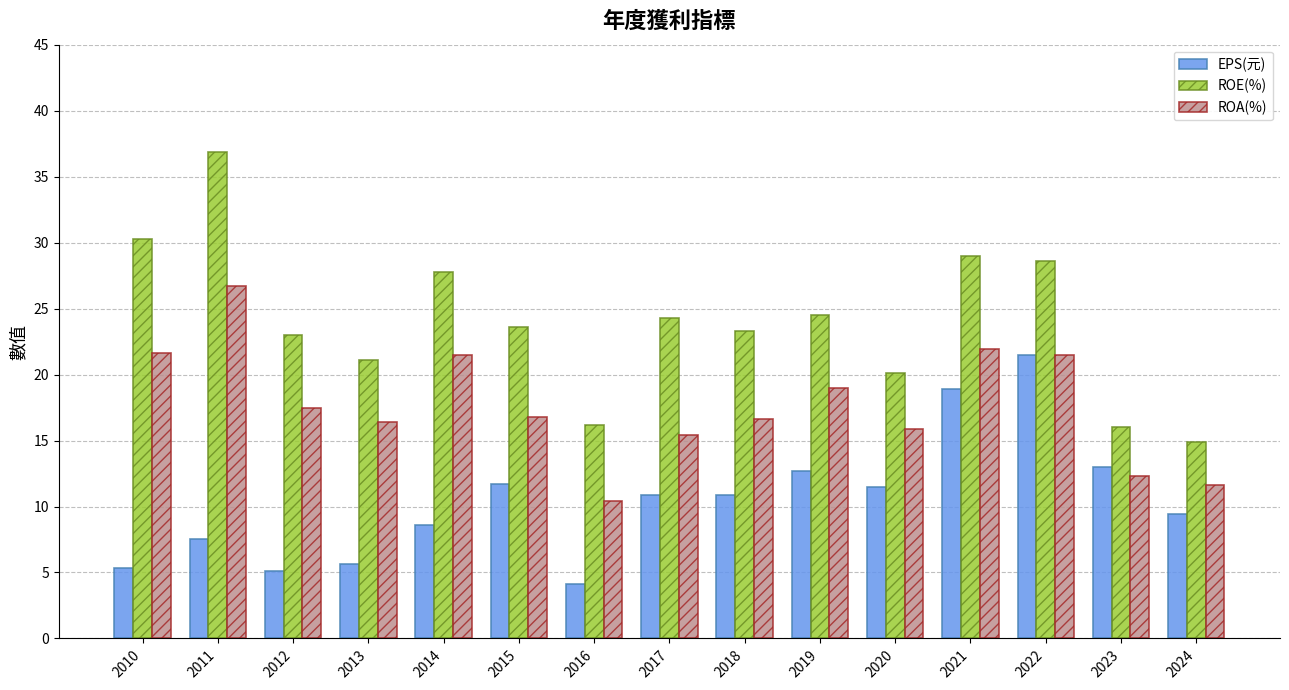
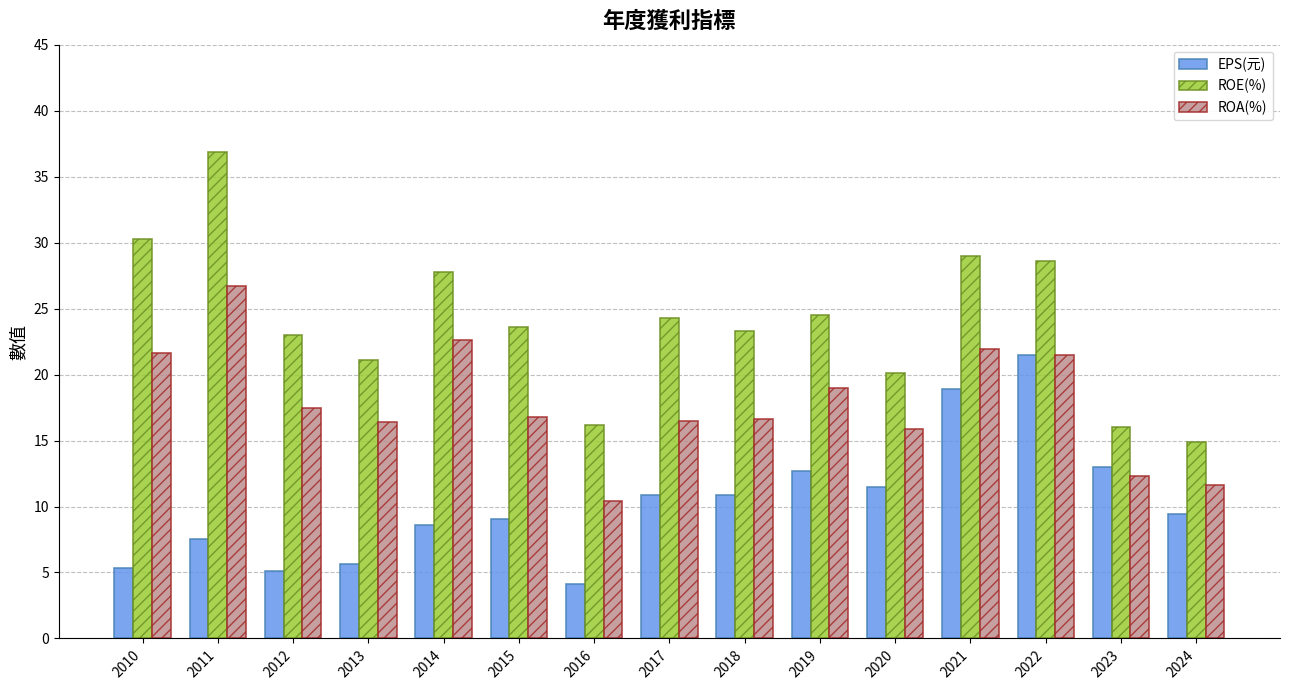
  {
    "EPS(元)": {
      "2010": 5.3,
      "2011": 7.5,
      "2012": 5.1,
      "2013": 5.7,
      "2014": 8.6,
-     "2015": 11.7,
+     "2015": 9.0,
      "2016": 4.1,
      "2017": 10.9,
      "2018": 10.9,
      "2019": 12.7,
      "2020": 11.5,
      "2021": 18.9,
      "2022": 21.5,
      "2023": 13.0,
      "2024": 9.4
    },
    "ROE(%)": {
      "2010": 30.3,
      "2011": 36.9,
      "2012": 23.0,
      "2013": 21.1,
      "2014": 27.8,
      "2015": 23.6,
      "2016": 16.2,
      "2017": 24.3,
      "2018": 23.3,
      "2019": 24.5,
      "2020": 20.1,
      "2021": 29.0,
      "2022": 28.6,
      "2023": 16.0,
      "2024": 14.9
    },
    "ROA(%)": {
      "2010": 21.6,
      "2011": 26.7,
      "2012": 17.5,
      "2013": 16.4,
-     "2014": 21.5,
+     "2014": 22.6,
      "2015": 16.8,
      "2016": 10.4,
-     "2017": 15.4,
+     "2017": 16.5,
      "2018": 16.6,
      "2019": 19.0,
      "2020": 15.9,
      "2021": 21.9,
      "2022": 21.5,
      "2023": 12.3,
      "2024": 11.6
    }
  }
